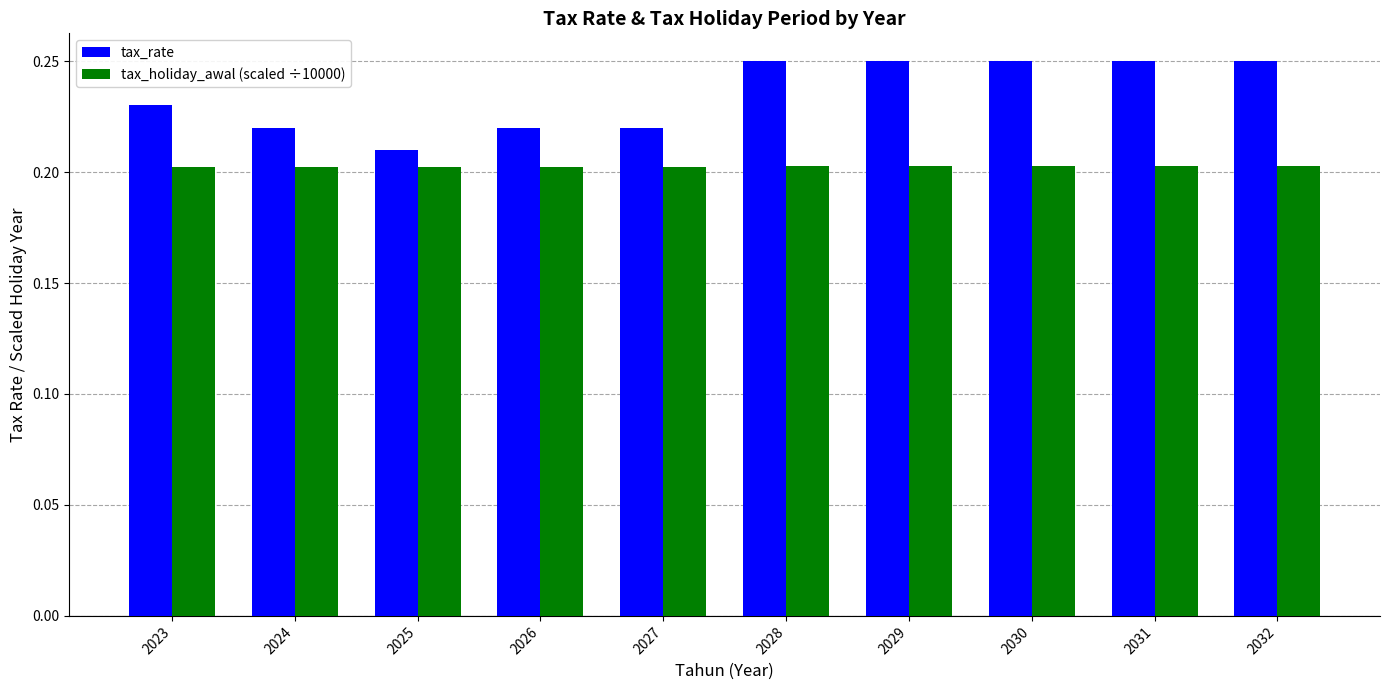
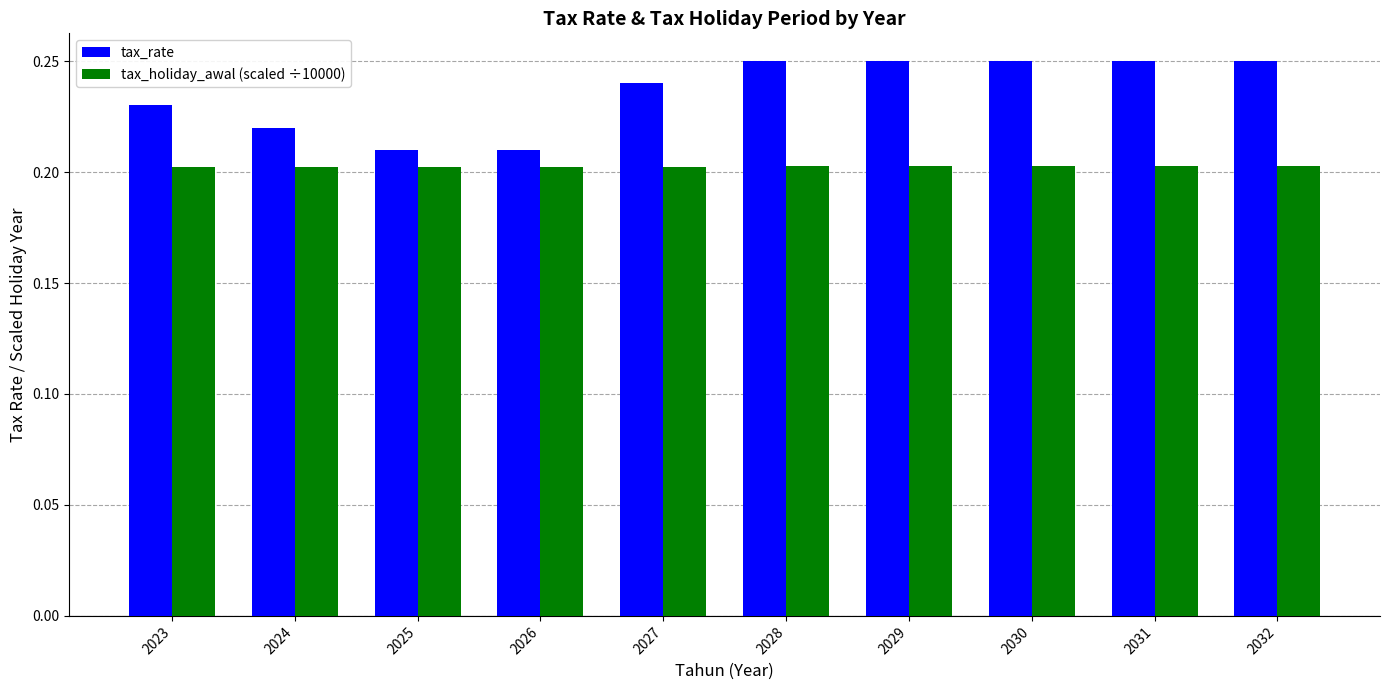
  {
    "tax_rate": {
      "2023": 0.23,
      "2024": 0.22,
      "2025": 0.21,
-     "2026": 0.22,
-     "2027": 0.22,
+     "2026": 0.21,
+     "2027": 0.24,
      "2028": 0.25,
      "2029": 0.25,
      "2030": 0.25,
      "2031": 0.25,
      "2032": 0.25
    },
    "tax_holiday_awal (scaled ÷10000)": {
      "2023": 0.202,
      "2024": 0.202,
      "2025": 0.202,
      "2026": 0.202,
      "2027": 0.202,
      "2028": 0.203,
      "2029": 0.203,
      "2030": 0.203,
      "2031": 0.203,
      "2032": 0.203
    }
  }
